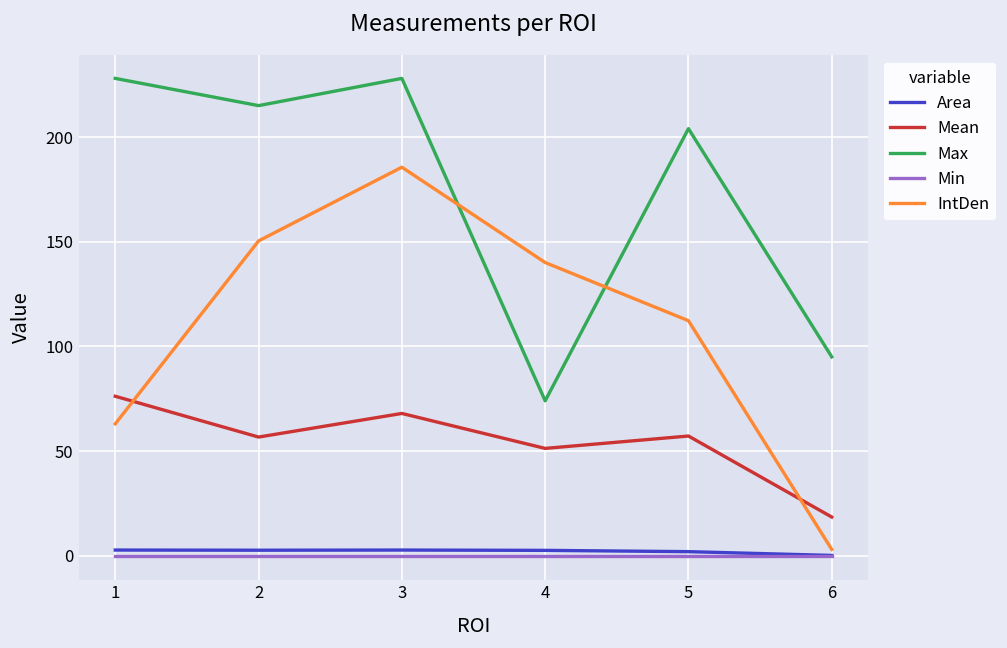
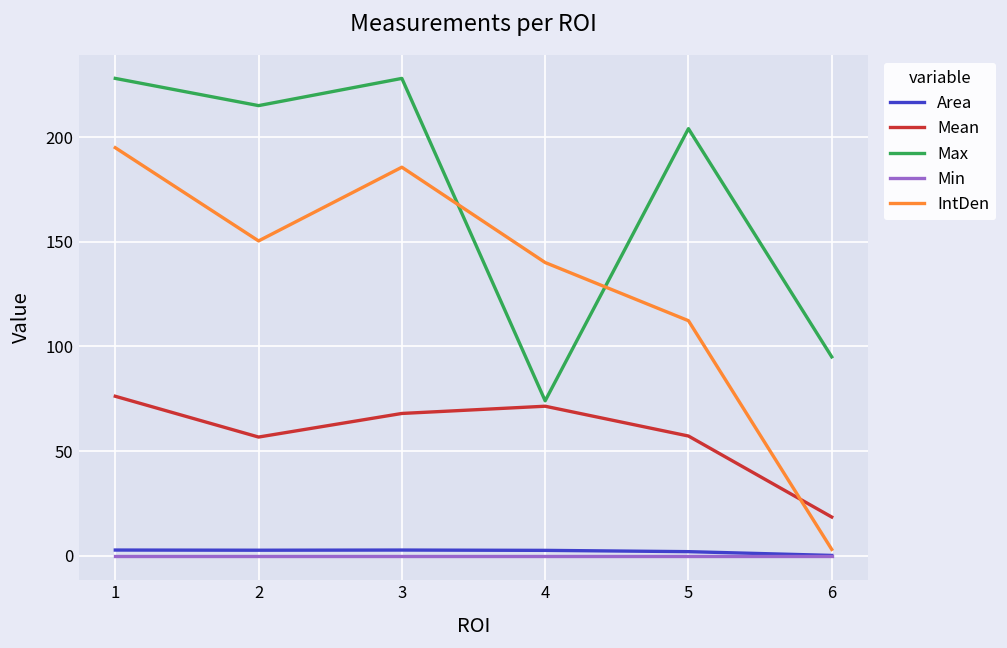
  {
    "Area": {
      "1": 3,
      "2": 3,
      "3": 3,
      "4": 3,
      "5": 2
    },
    "Mean": {
      "1": 76,
      "2": 57,
      "3": 68,
-     "4": 51,
+     "4": 71,
      "5": 57,
      "6": 19
    },
    "Max": {
      "1": 228,
      "2": 215,
      "3": 228,
      "4": 74,
      "5": 204,
      "6": 95
    },
    "Min": {
      "1": 0,
      "2": 0,
      "3": 0,
      "4": 0,
      "5": 0
    },
    "IntDen": {
-     "1": 63,
+     "1": 195,
      "2": 150,
      "3": 186,
      "4": 140,
      "5": 112,
      "6": 3
    }
  }
